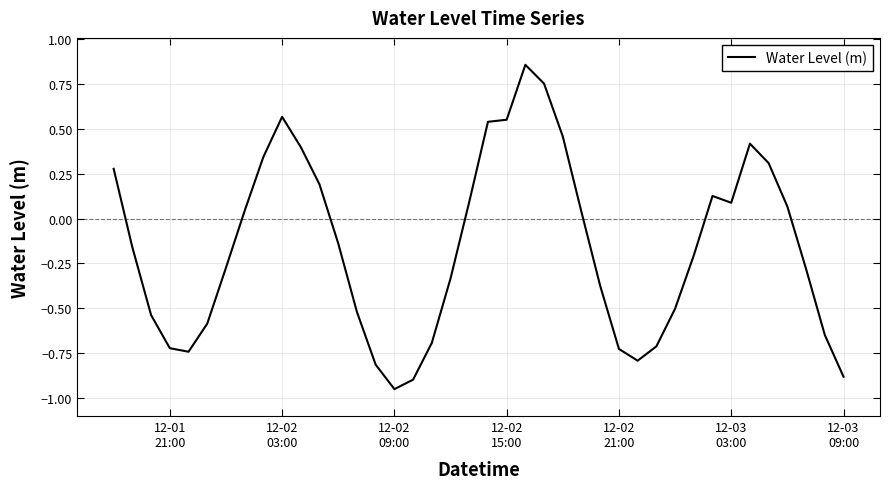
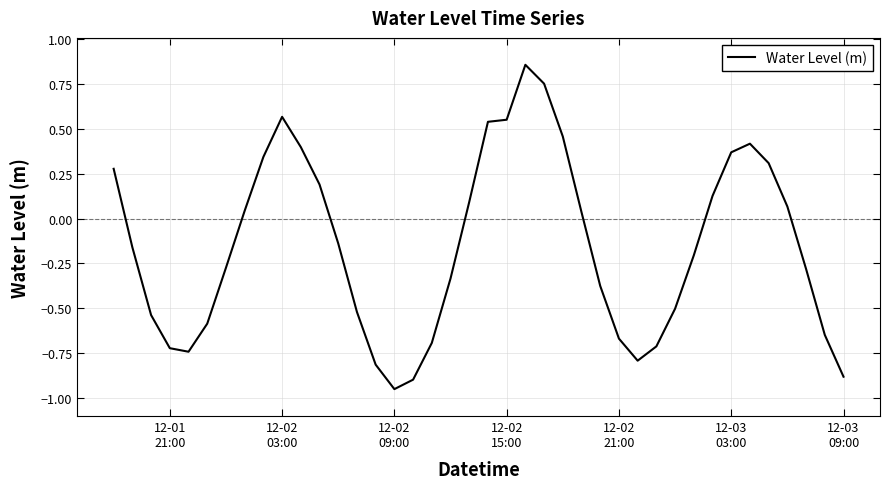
  {
    "12-01 21:00": -0.72,
    "12-02 03:00": 0.57,
    "12-02 09:00": -0.95,
    "12-02 15:00": 0.55,
-   "12-02 21:00": -0.73,
-   "12-03 03:00": 0.09,
+   "12-02 21:00": -0.67,
+   "12-03 03:00": 0.37,
    "12-03 09:00": -0.88
  }
